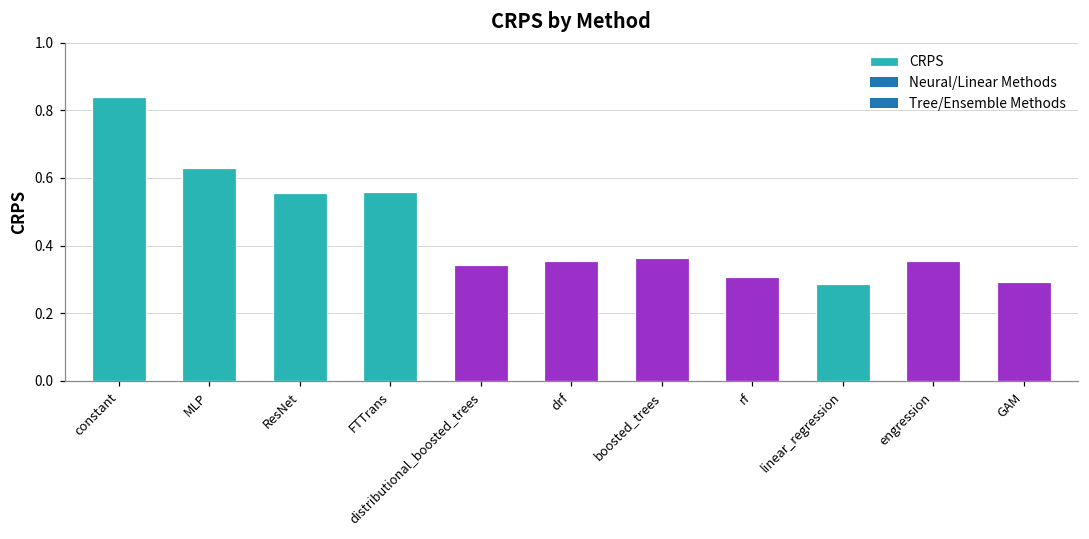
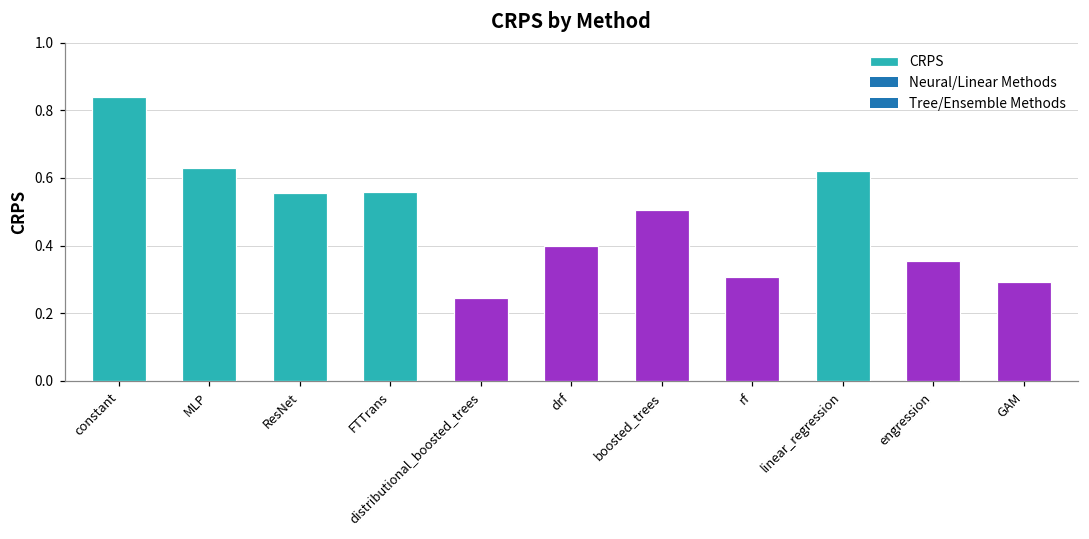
  {
    "constant": 0.84,
    "MLP": 0.63,
    "ResNet": 0.56,
    "FTTrans": 0.56,
-   "distributional_boosted_trees": 0.34,
-   "drf": 0.35,
-   "boosted_trees": 0.36,
+   "distributional_boosted_trees": 0.24,
+   "drf": 0.40,
+   "boosted_trees": 0.51,
    "rf": 0.31,
-   "linear_regression": 0.29,
+   "linear_regression": 0.62,
    "engression": 0.35,
    "GAM": 0.29
  }
